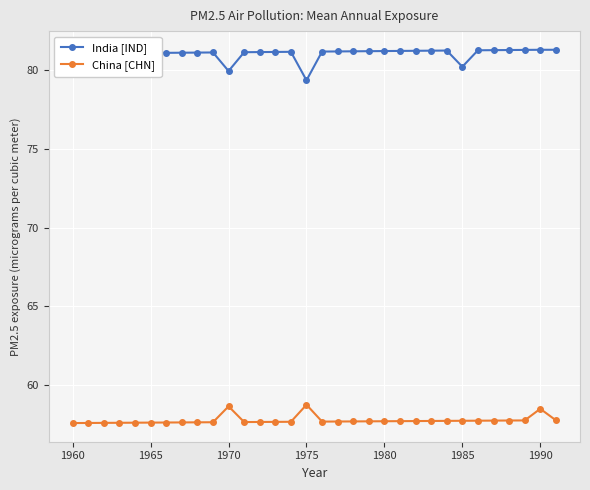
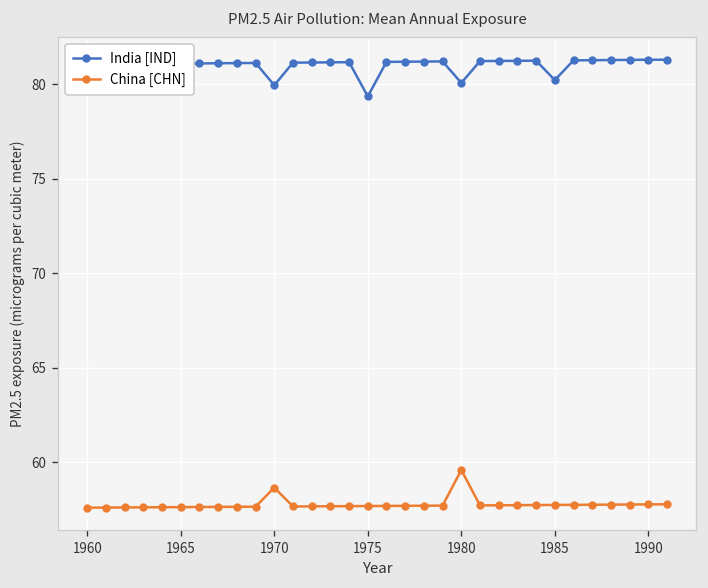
  {
    "India [IND]": {
      "1970": 79.9,
      "1975": 79.4,
-     "1980": 81.2,
+     "1980": 80.1,
      "1985": 80.2,
      "1990": 81.3
    },
    "China [CHN]": {
      "1960": 57.6,
      "1965": 57.6,
      "1970": 58.7,
-     "1975": 58.8,
-     "1980": 57.7,
+     "1975": 57.7,
+     "1980": 59.6,
      "1985": 57.7,
-     "1990": 58.5
+     "1990": 57.8
    }
  }
